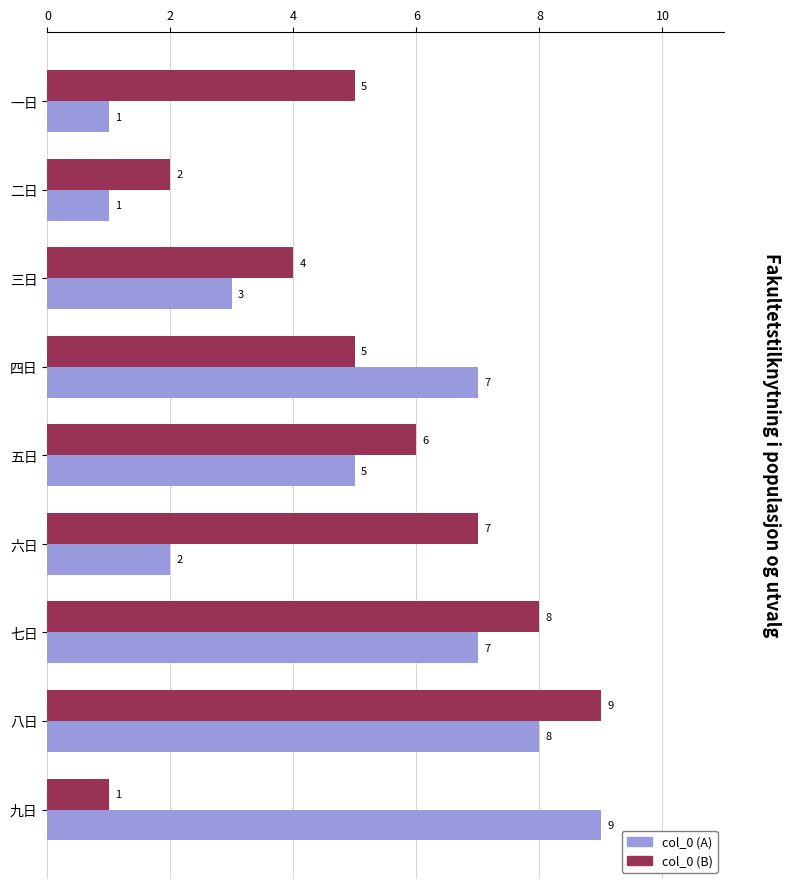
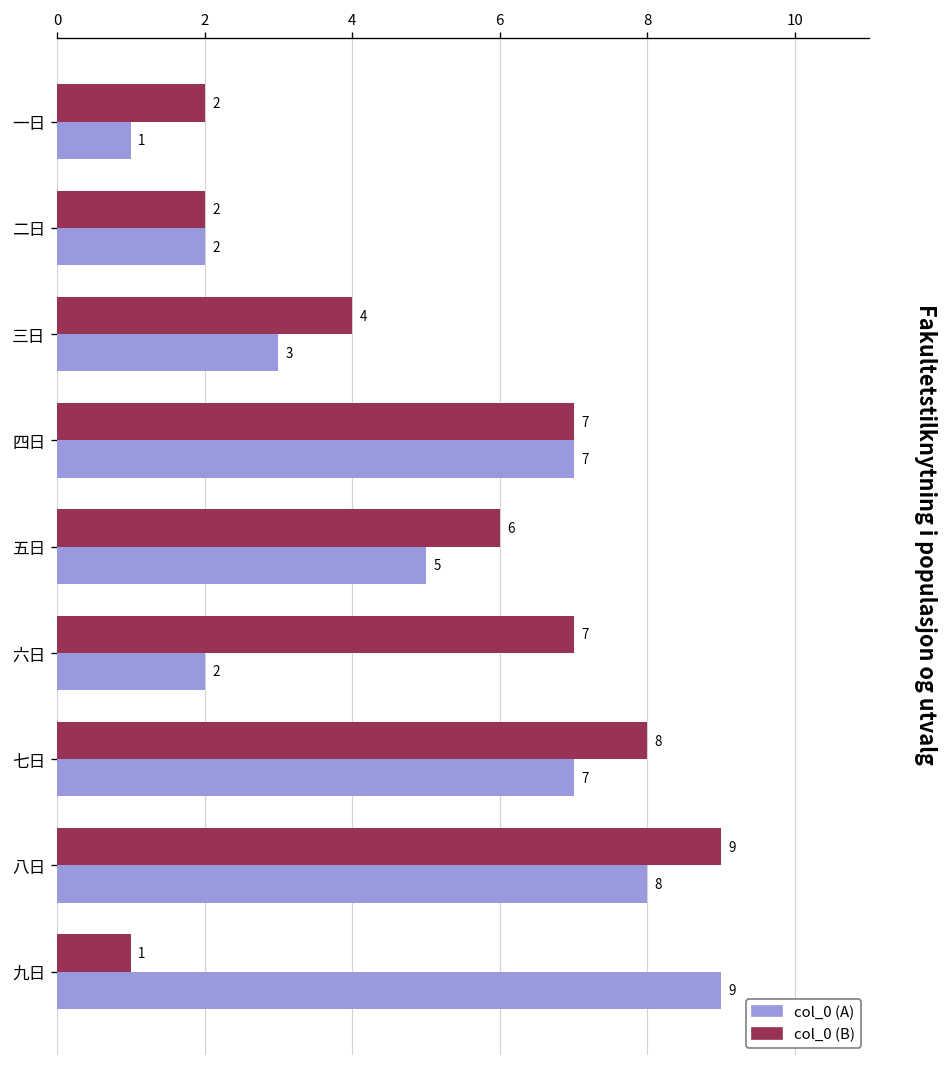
  {
    "col_0 (A)": {
      "一日": 1,
-     "二日": 1,
+     "二日": 2,
      "三日": 3,
      "四日": 7,
      "五日": 5,
      "六日": 2,
      "七日": 7,
      "八日": 8,
      "九日": 9
    },
    "col_0 (B)": {
-     "一日": 5,
+     "一日": 2,
      "二日": 2,
      "三日": 4,
-     "四日": 5,
+     "四日": 7,
      "五日": 6,
      "六日": 7,
      "七日": 8,
      "八日": 9,
      "九日": 1
    }
  }
